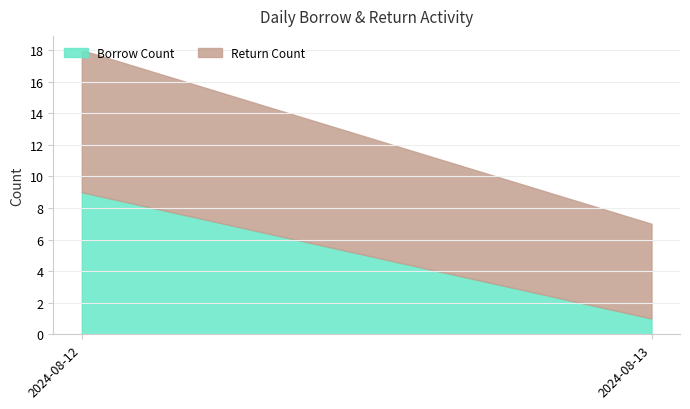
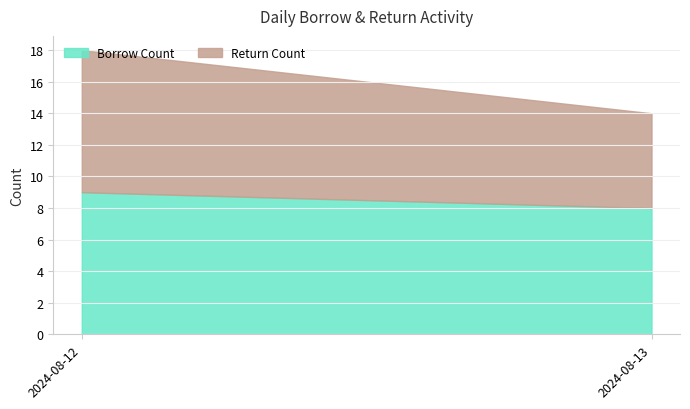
  {
    "Borrow Count": {
      "2024-08-12": 9,
-     "2024-08-13": 1
+     "2024-08-13": 8
    },
    "Return Count": {
      "2024-08-12": 9,
      "2024-08-13": 6
    }
  }
